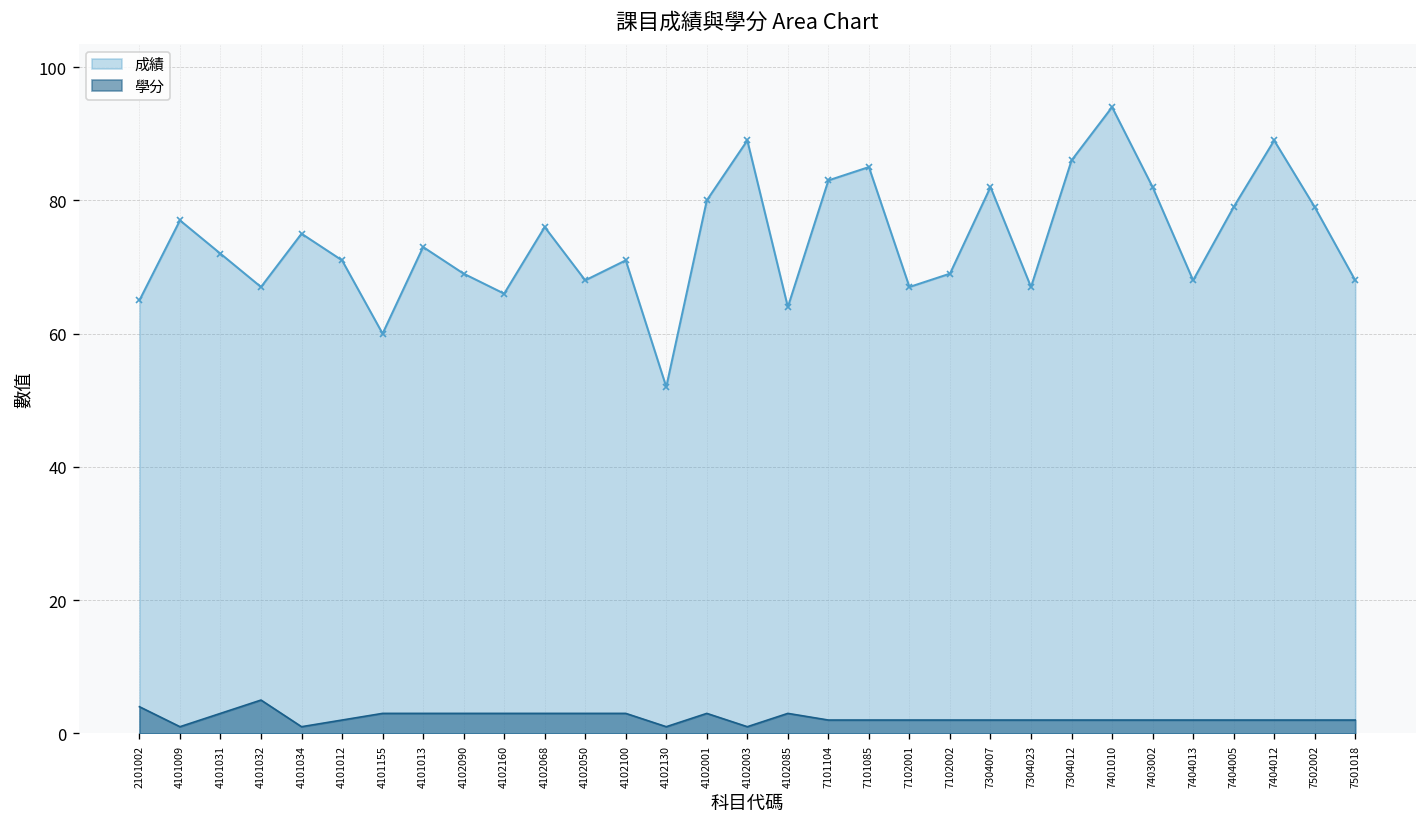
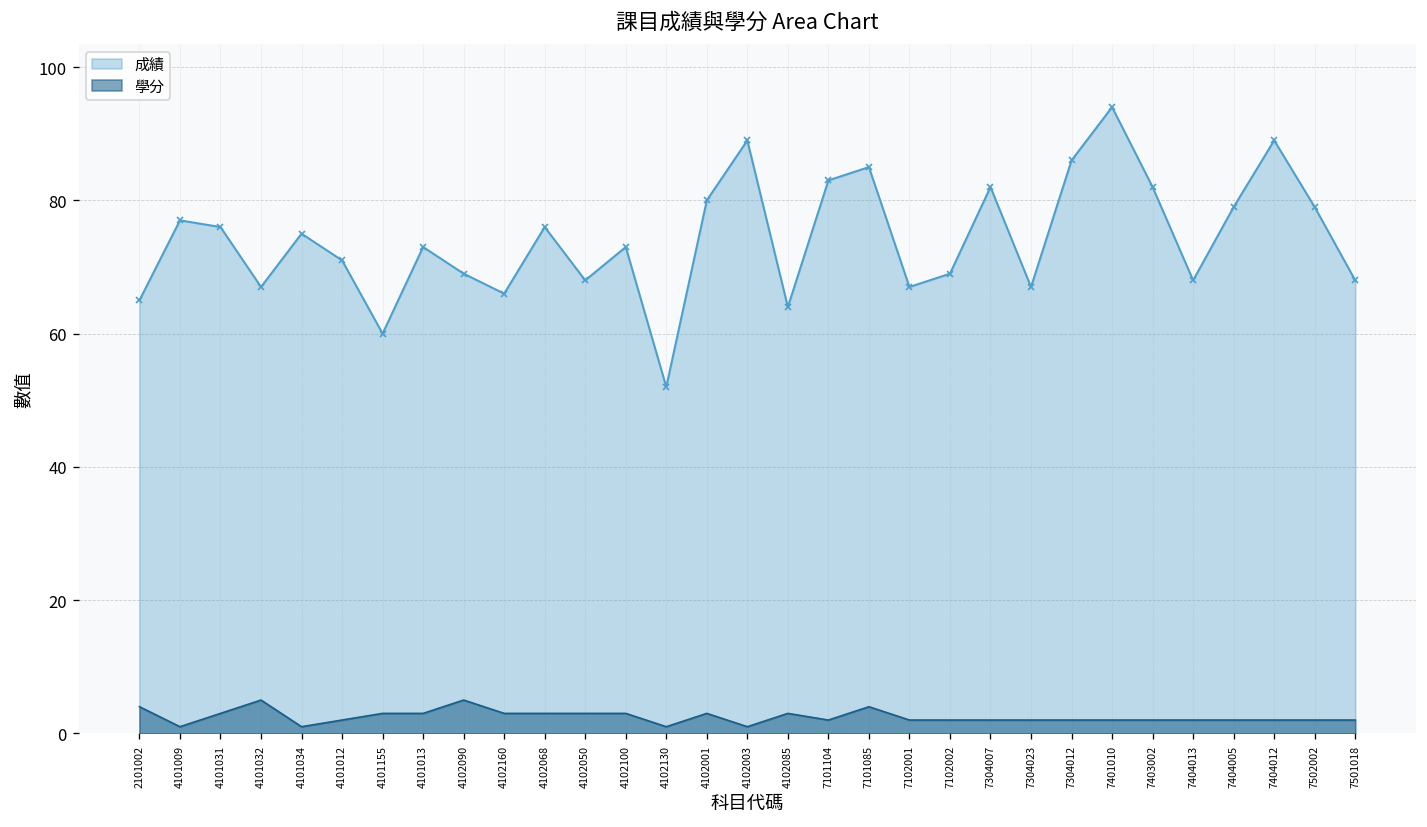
  {
    "成績": {
      "2101002": 65,
      "4101009": 77,
-     "4101031": 72,
+     "4101031": 76,
      "4101032": 67,
      "4101034": 75,
      "4101012": 71,
      "4101155": 60,
      "4101013": 73,
      "4102090": 69,
      "4102160": 66,
      "4102068": 76,
      "4102050": 68,
-     "4102100": 71,
+     "4102100": 73,
      "4102130": 52,
      "4102001": 80,
      "4102003": 89,
      "4102085": 64,
      "7101104": 83,
      "7101085": 85,
      "7102001": 67,
      "7102002": 69,
      "7304007": 82,
      "7304023": 67,
      "7304012": 86,
      "7401010": 94,
      "7403002": 82,
      "7404013": 68,
      "7404005": 79,
      "7404012": 89,
      "7502002": 79,
      "7501018": 68
    },
    "學分": {
      "2101002": 4,
      "4101009": 1,
      "4101031": 3,
      "4101032": 5,
      "4101034": 1,
      "4101012": 2,
      "4101155": 3,
      "4101013": 3,
-     "4102090": 3,
+     "4102090": 5,
      "4102160": 3,
      "4102068": 3,
      "4102050": 3,
      "4102100": 3,
      "4102130": 1,
      "4102001": 3,
      "4102003": 1,
      "4102085": 3,
      "7101104": 2,
-     "7101085": 2,
+     "7101085": 4,
      "7102001": 2,
      "7102002": 2,
      "7304007": 2,
      "7304023": 2,
      "7304012": 2,
      "7401010": 2,
      "7403002": 2,
      "7404013": 2,
      "7404005": 2,
      "7404012": 2,
      "7502002": 2,
      "7501018": 2
    }
  }
